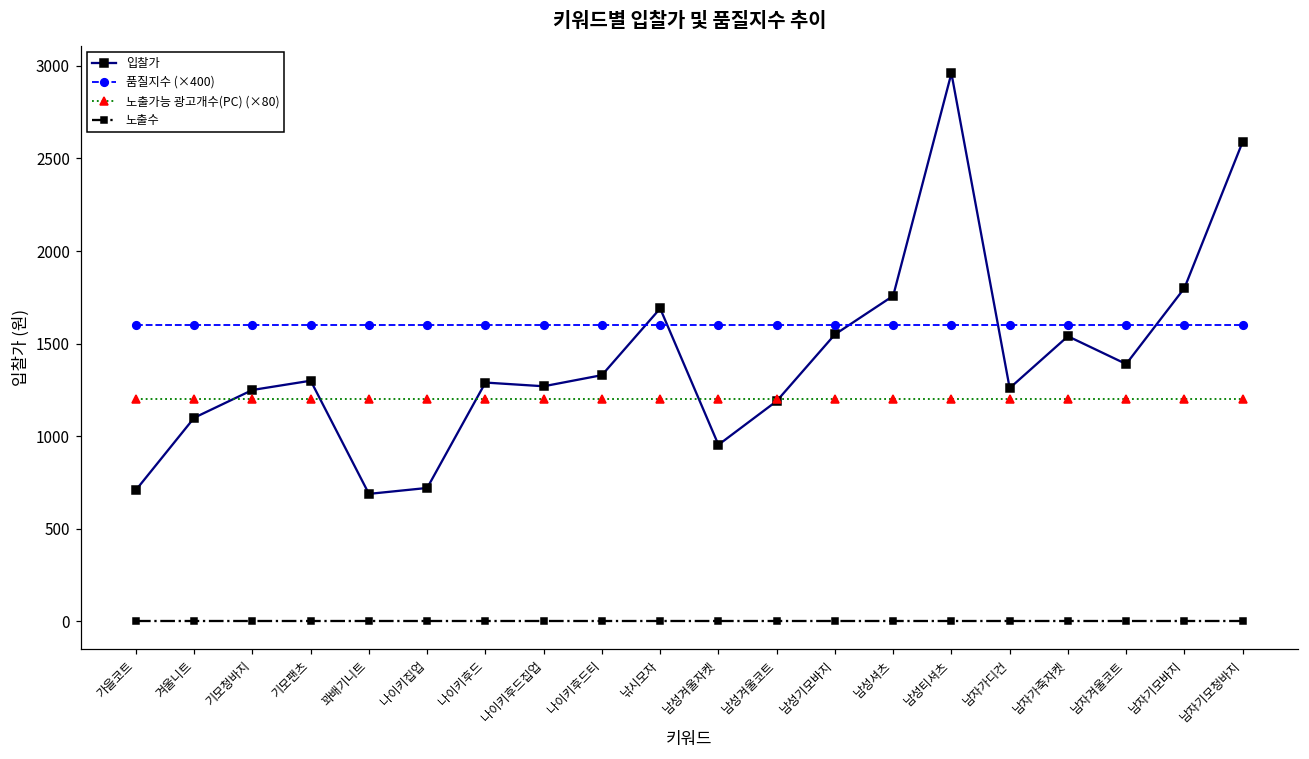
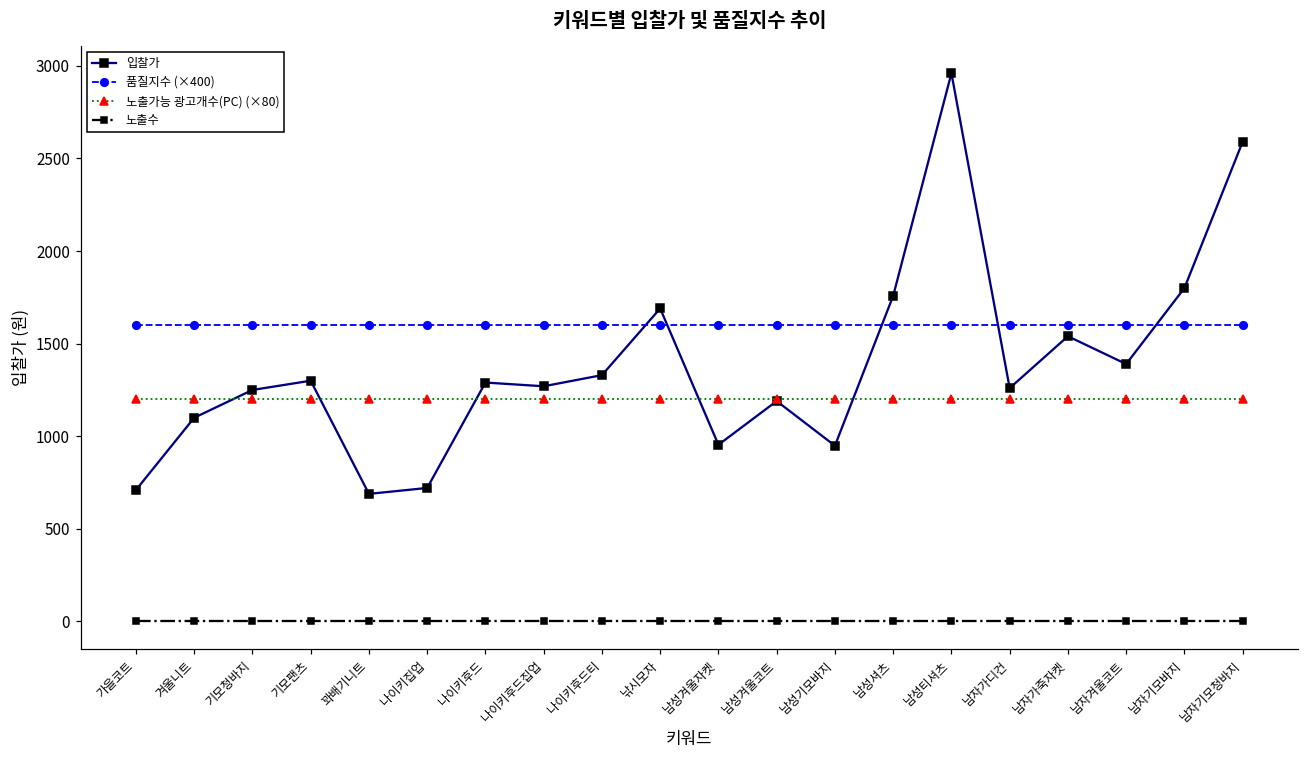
  {
    "입찰가": {
      "가을코트": 710,
      "겨울니트": 1100,
      "기모청바지": 1250,
      "기모팬츠": 1300,
      "꽈배기니트": 690,
      "나이키집업": 720,
      "나이키후드": 1290,
      "나이키후드집업": 1270,
      "나이키후드티": 1330,
      "낚시모자": 1690,
      "남성겨울자켓": 950,
-     "남성기모바지": 1550,
+     "남성기모바지": 950,
      "남성셔츠": 1760,
      "남성티셔츠": 2960,
      "남자가디건": 1260,
      "남자가죽자켓": 1540,
      "남자겨울코트": 1390,
      "남자기모바지": 1800,
      "남자기모청바지": 2590
    },
    "품질지수 (×400)": {
      "가을코트": 1600,
      "겨울니트": 1600,
      "기모청바지": 1600,
      "기모팬츠": 1600,
      "꽈배기니트": 1600,
      "나이키집업": 1600,
      "나이키후드": 1600,
      "나이키후드집업": 1600,
      "나이키후드티": 1600,
      "낚시모자": 1600,
      "남성겨울자켓": 1600,
      "남성겨울코트": 1600,
      "남성기모바지": 1600,
      "남성셔츠": 1600,
      "남성티셔츠": 1600,
      "남자가디건": 1600,
      "남자가죽자켓": 1600,
      "남자겨울코트": 1600,
      "남자기모바지": 1600,
      "남자기모청바지": 1600
    },
    "노출가능 광고개수(PC) (×80)": {
      "가을코트": 1200,
      "겨울니트": 1200,
      "기모청바지": 1200,
      "기모팬츠": 1200,
      "꽈배기니트": 1200,
      "나이키집업": 1200,
      "나이키후드": 1200,
      "나이키후드집업": 1200,
      "나이키후드티": 1200,
      "낚시모자": 1200,
      "남성겨울자켓": 1200,
      "남성기모바지": 1200,
      "남성셔츠": 1200,
      "남성티셔츠": 1200,
      "남자가디건": 1200,
      "남자가죽자켓": 1200,
      "남자겨울코트": 1200,
      "남자기모바지": 1200,
      "남자기모청바지": 1200
    },
    "노출수": {
      "가을코트": 0,
      "겨울니트": 0,
      "기모청바지": 0,
      "기모팬츠": 0,
      "꽈배기니트": 0,
      "나이키집업": 0,
      "나이키후드": 0,
      "나이키후드집업": 0,
      "나이키후드티": 0,
      "낚시모자": 0,
      "남성겨울자켓": 0,
      "남성겨울코트": 0,
      "남성기모바지": 0,
      "남성셔츠": 0,
      "남성티셔츠": 0,
      "남자가디건": 0,
      "남자가죽자켓": 0,
      "남자겨울코트": 0,
      "남자기모바지": 0,
      "남자기모청바지": 0
    }
  }
